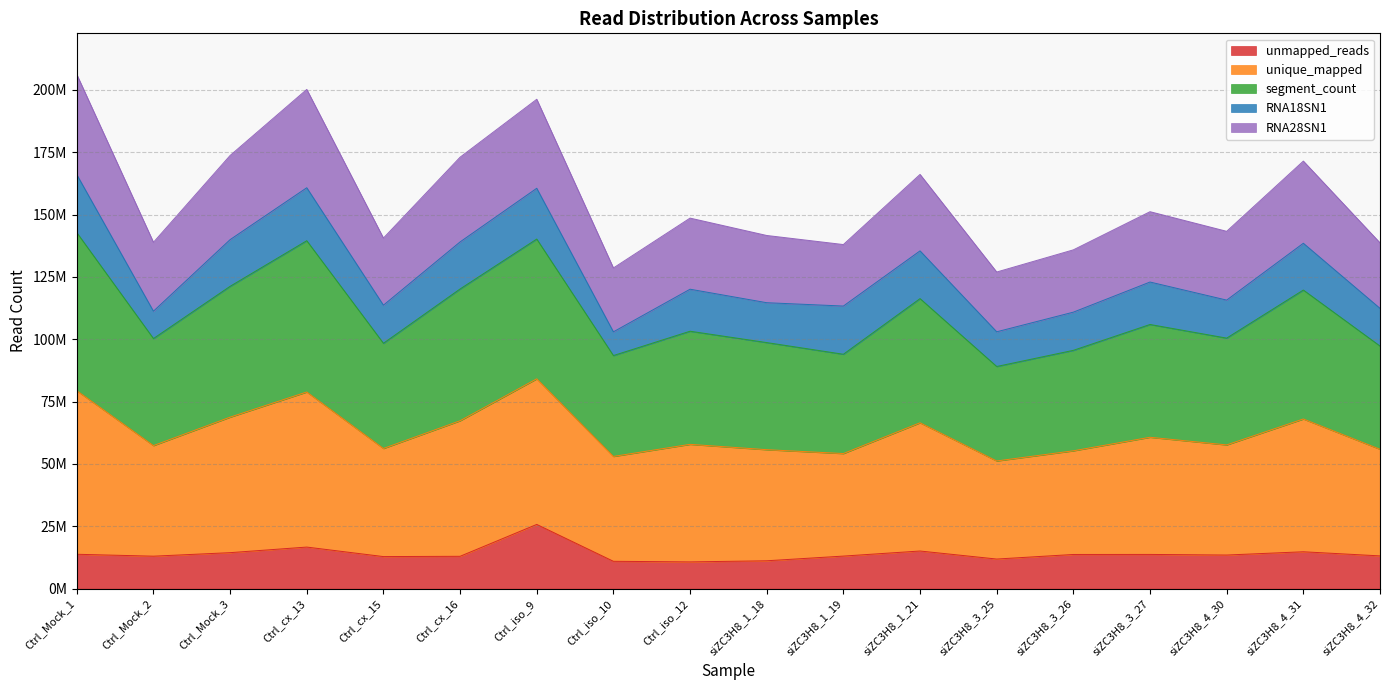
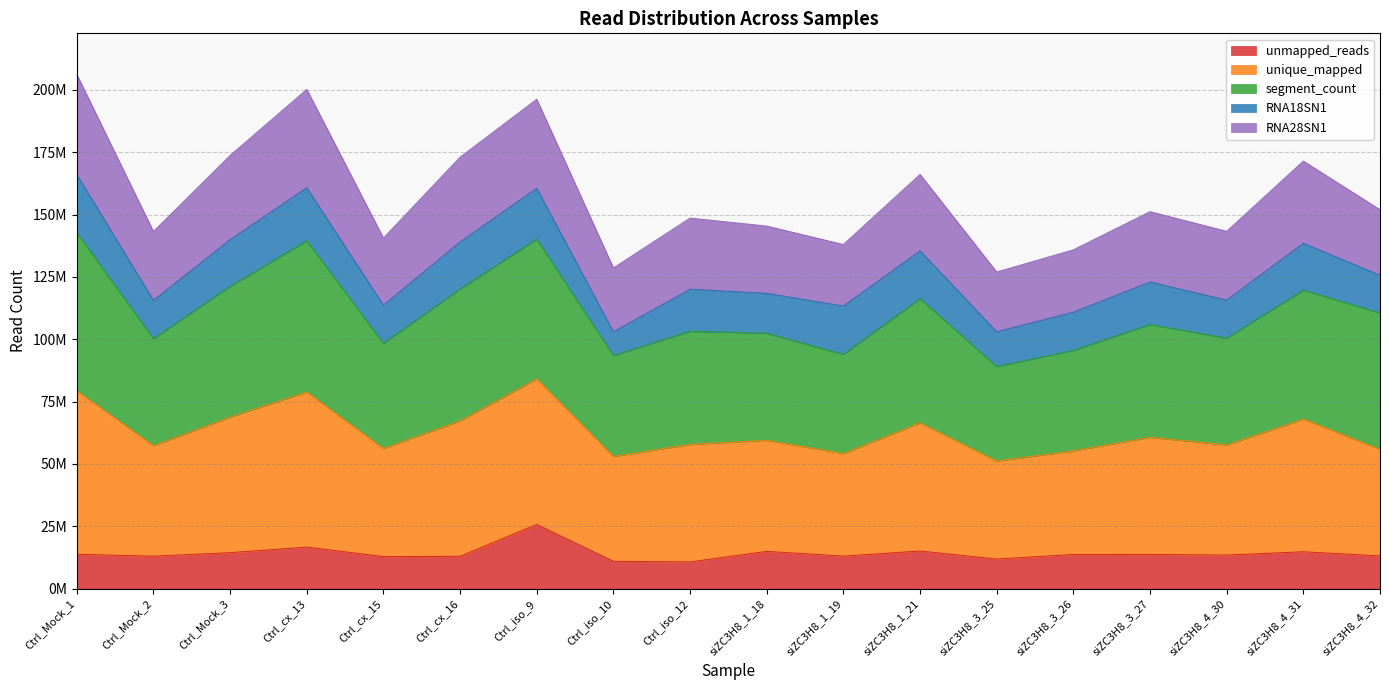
  {
    "unmapped_reads": {
      "Ctrl_Mock_1": 14000000,
      "Ctrl_Mock_2": 13000000,
      "Ctrl_Mock_3": 14000000,
      "Ctrl_cx_13": 17000000,
      "Ctrl_cx_15": 13000000,
      "Ctrl_cx_16": 13000000,
      "Ctrl_iso_9": 26000000,
      "Ctrl_iso_10": 11000000,
      "Ctrl_iso_12": 11000000,
-     "siZC3H8_1_18": 11000000,
+     "siZC3H8_1_18": 15000000,
      "siZC3H8_1_19": 13000000,
      "siZC3H8_1_21": 15000000,
      "siZC3H8_3_25": 12000000,
      "siZC3H8_3_26": 14000000,
      "siZC3H8_3_27": 14000000,
      "siZC3H8_4_30": 13000000,
      "siZC3H8_4_31": 15000000,
      "siZC3H8_4_32": 13000000
    },
    "unique_mapped": {
      "Ctrl_Mock_1": 66000000,
      "Ctrl_Mock_2": 44000000,
      "Ctrl_Mock_3": 54000000,
      "Ctrl_cx_13": 62000000,
      "Ctrl_cx_15": 43000000,
      "Ctrl_cx_16": 54000000,
      "Ctrl_iso_9": 58000000,
      "Ctrl_iso_10": 42000000,
      "Ctrl_iso_12": 47000000,
      "siZC3H8_1_18": 45000000,
      "siZC3H8_1_19": 41000000,
      "siZC3H8_1_21": 51000000,
      "siZC3H8_3_25": 39000000,
      "siZC3H8_3_26": 42000000,
      "siZC3H8_3_27": 47000000,
      "siZC3H8_4_30": 44000000,
      "siZC3H8_4_31": 53000000,
      "siZC3H8_4_32": 43000000
    },
    "segment_count": {
      "Ctrl_Mock_1": 63000000,
      "Ctrl_Mock_2": 43000000,
      "Ctrl_Mock_3": 52000000,
      "Ctrl_cx_13": 61000000,
      "Ctrl_cx_15": 42000000,
      "Ctrl_cx_16": 53000000,
      "Ctrl_iso_9": 56000000,
      "Ctrl_iso_10": 40000000,
      "Ctrl_iso_12": 45000000,
      "siZC3H8_1_18": 43000000,
      "siZC3H8_1_19": 40000000,
      "siZC3H8_1_21": 50000000,
      "siZC3H8_3_25": 38000000,
      "siZC3H8_3_26": 40000000,
      "siZC3H8_3_27": 45000000,
      "siZC3H8_4_30": 43000000,
      "siZC3H8_4_31": 52000000,
-     "siZC3H8_4_32": 41000000
+     "siZC3H8_4_32": 55000000
    },
    "RNA18SN1": {
      "Ctrl_Mock_1": 23000000,
-     "Ctrl_Mock_2": 11000000,
+     "Ctrl_Mock_2": 15000000,
      "Ctrl_Mock_3": 19000000,
      "Ctrl_cx_13": 21000000,
      "Ctrl_cx_15": 15000000,
      "Ctrl_cx_16": 19000000,
      "Ctrl_iso_9": 20000000,
      "Ctrl_iso_10": 10000000,
      "Ctrl_iso_12": 17000000,
      "siZC3H8_1_18": 16000000,
      "siZC3H8_1_19": 19000000,
      "siZC3H8_1_21": 19000000,
      "siZC3H8_3_25": 14000000,
      "siZC3H8_3_26": 15000000,
      "siZC3H8_3_27": 17000000,
      "siZC3H8_4_30": 15000000,
      "siZC3H8_4_31": 19000000,
      "siZC3H8_4_32": 15000000
    },
    "RNA28SN1": {
      "Ctrl_Mock_1": 40000000,
      "Ctrl_Mock_2": 28000000,
      "Ctrl_Mock_3": 34000000,
      "Ctrl_cx_13": 39000000,
      "Ctrl_cx_15": 27000000,
      "Ctrl_cx_16": 34000000,
      "Ctrl_iso_9": 36000000,
      "Ctrl_iso_10": 26000000,
      "Ctrl_iso_12": 29000000,
      "siZC3H8_1_18": 27000000,
      "siZC3H8_1_19": 25000000,
      "siZC3H8_1_21": 31000000,
      "siZC3H8_3_25": 24000000,
      "siZC3H8_3_26": 25000000,
      "siZC3H8_3_27": 28000000,
      "siZC3H8_4_30": 28000000,
      "siZC3H8_4_31": 33000000,
      "siZC3H8_4_32": 26000000
    }
  }
